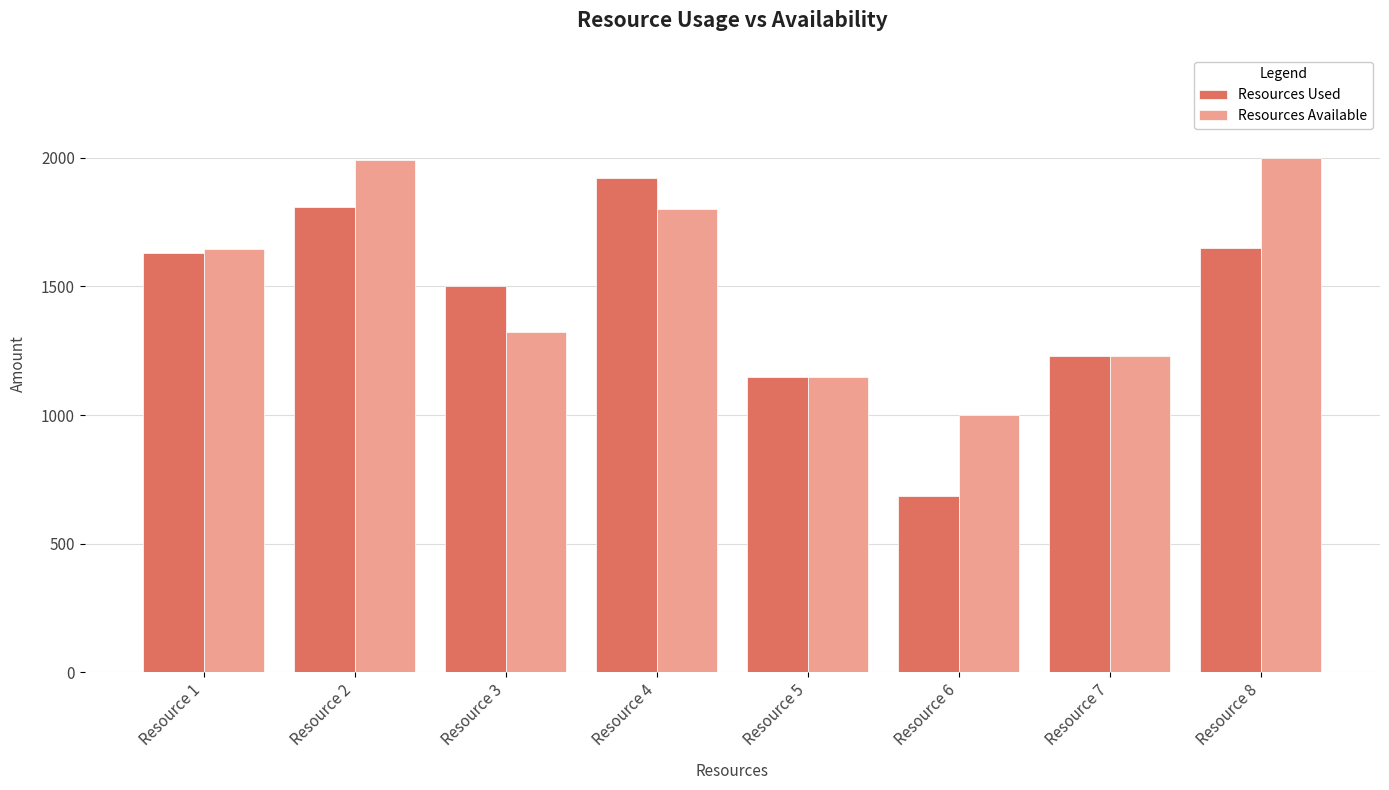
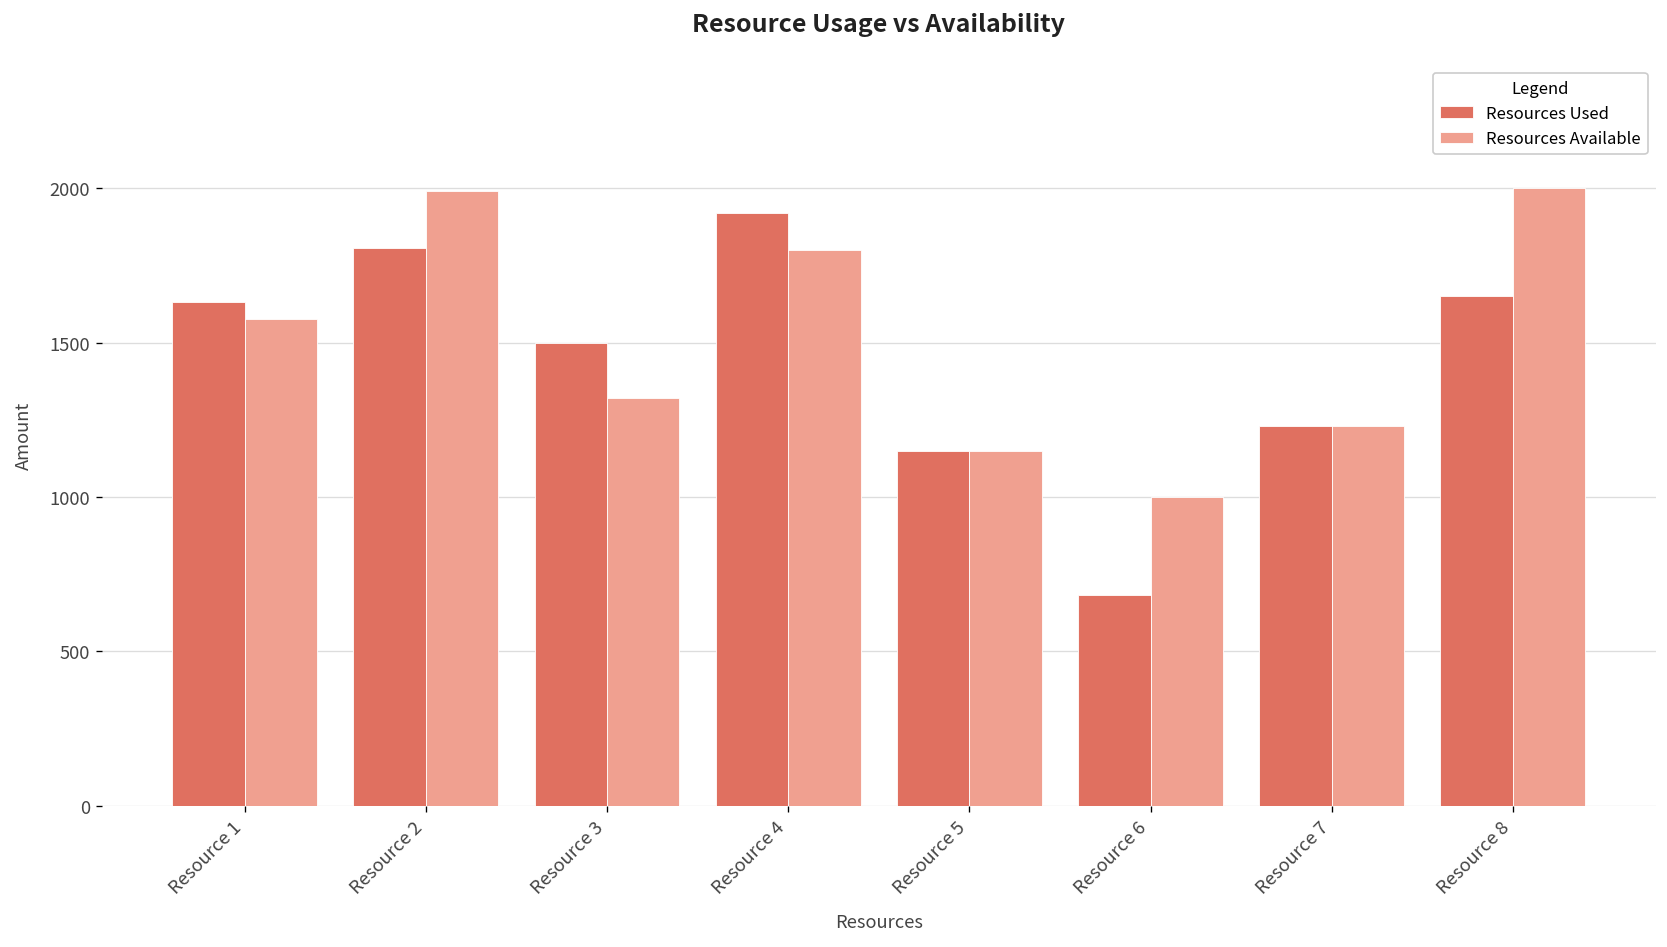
  {
    "Resources Used": {
      "Resource 1": 1630,
      "Resource 2": 1810,
      "Resource 3": 1500,
      "Resource 4": 1920,
      "Resource 5": 1150,
      "Resource 6": 680,
      "Resource 7": 1230,
      "Resource 8": 1650
    },
    "Resources Available": {
-     "Resource 1": 1650,
+     "Resource 1": 1580,
      "Resource 2": 1990,
      "Resource 3": 1320,
      "Resource 4": 1800,
      "Resource 5": 1150,
      "Resource 6": 1000,
      "Resource 7": 1230,
      "Resource 8": 2000
    }
  }
